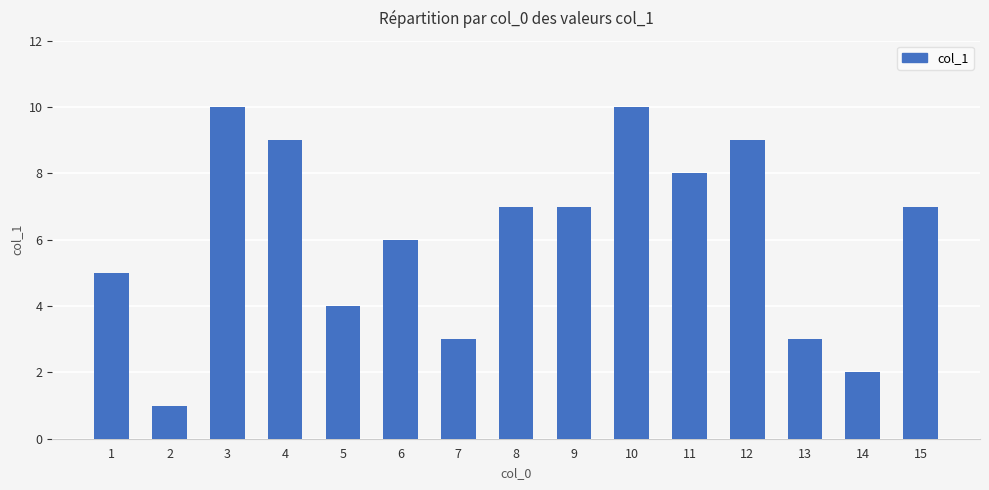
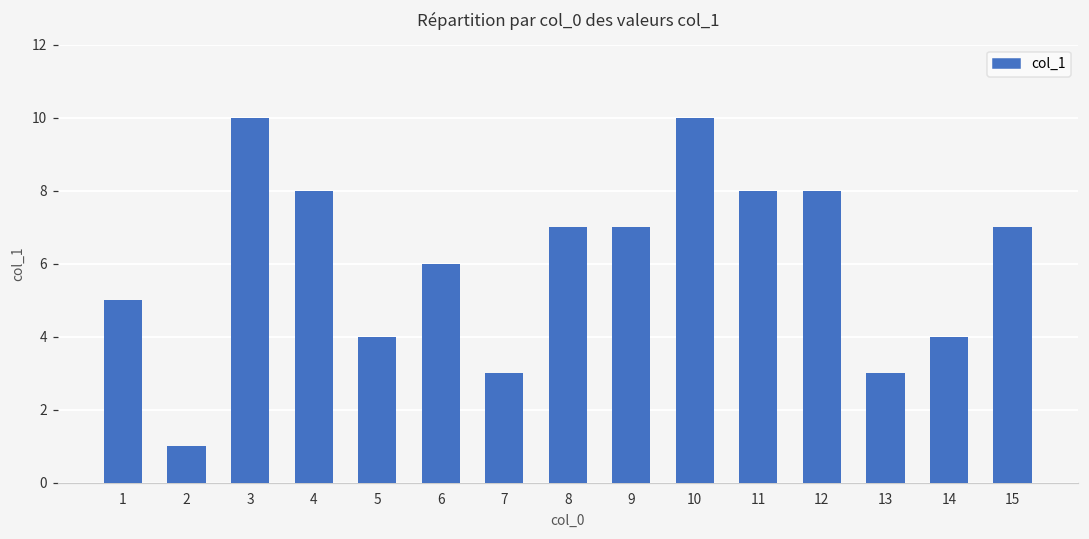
  {
    "1": 5,
    "2": 1,
    "3": 10,
-   "4": 9,
+   "4": 8,
    "5": 4,
    "6": 6,
    "7": 3,
    "8": 7,
    "9": 7,
    "10": 10,
    "11": 8,
-   "12": 9,
+   "12": 8,
    "13": 3,
-   "14": 2,
+   "14": 4,
    "15": 7
  }
